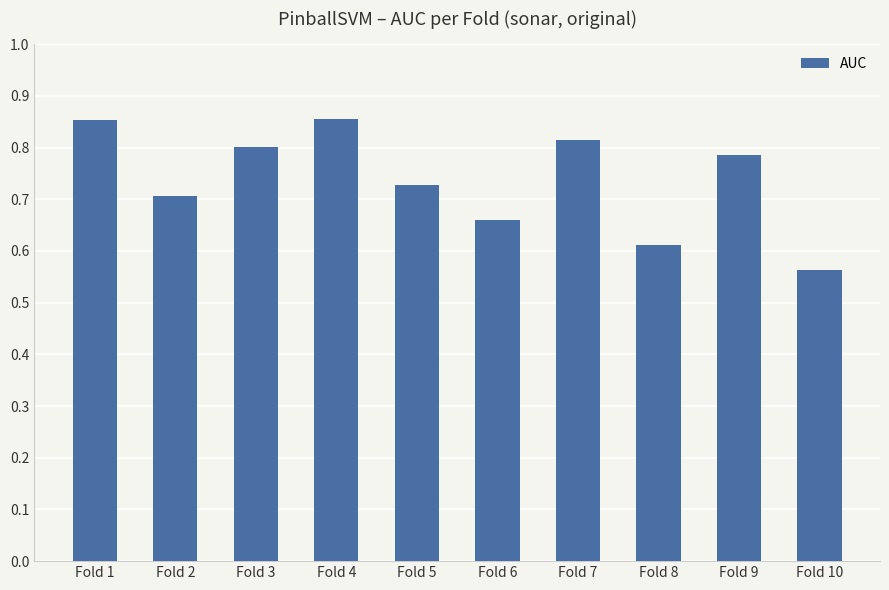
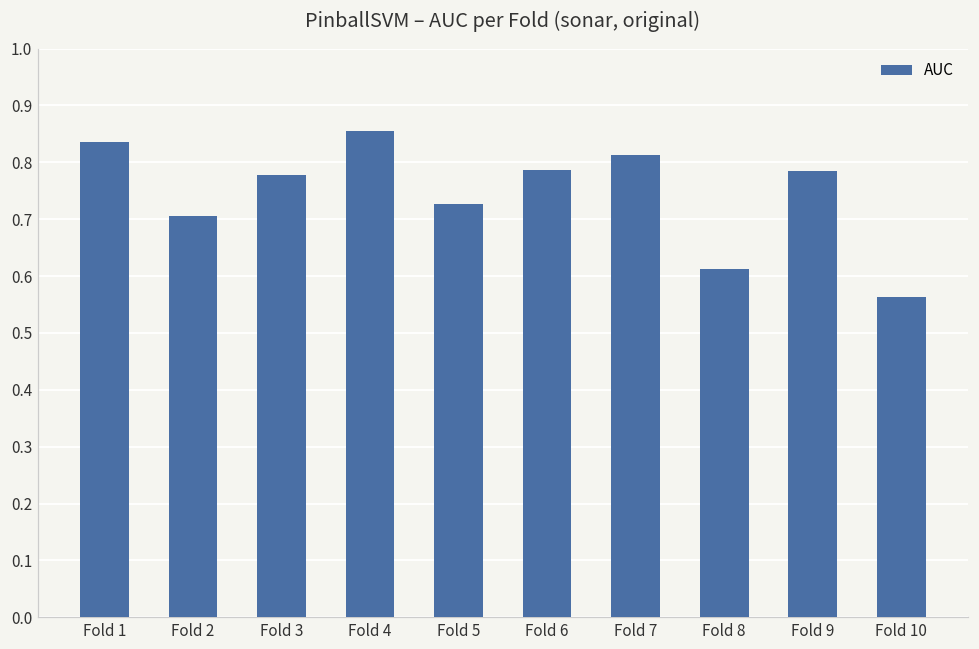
  {
-   "Fold 1": 0.85,
+   "Fold 1": 0.84,
    "Fold 2": 0.71,
-   "Fold 3": 0.80,
+   "Fold 3": 0.78,
    "Fold 4": 0.85,
    "Fold 5": 0.73,
-   "Fold 6": 0.66,
+   "Fold 6": 0.79,
    "Fold 7": 0.81,
    "Fold 8": 0.61,
    "Fold 9": 0.78,
    "Fold 10": 0.56
  }
